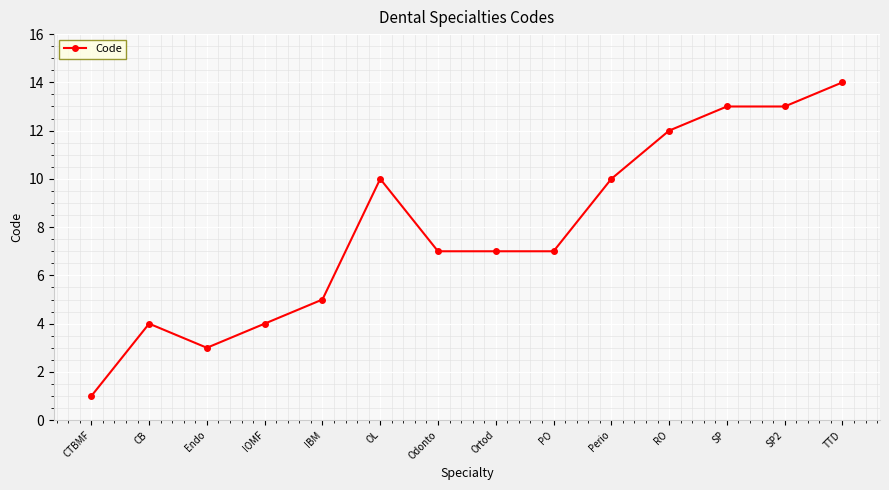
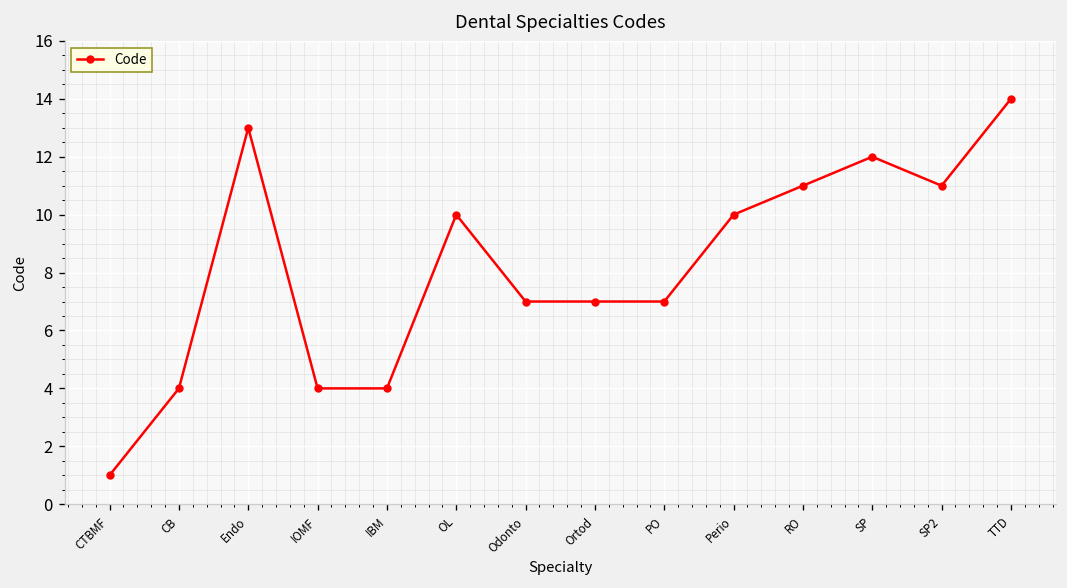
  {
    "CTBMF": 1,
    "CB": 4,
-   "Endo": 3,
+   "Endo": 13,
    "IOMF": 4,
-   "IBM": 5,
+   "IBM": 4,
    "OL": 10,
    "Odonto": 7,
    "Ortod": 7,
    "PO": 7,
    "Perio": 10,
-   "RO": 12,
-   "SP": 13,
-   "SP2": 13,
+   "RO": 11,
+   "SP": 12,
+   "SP2": 11,
    "TTD": 14
  }
